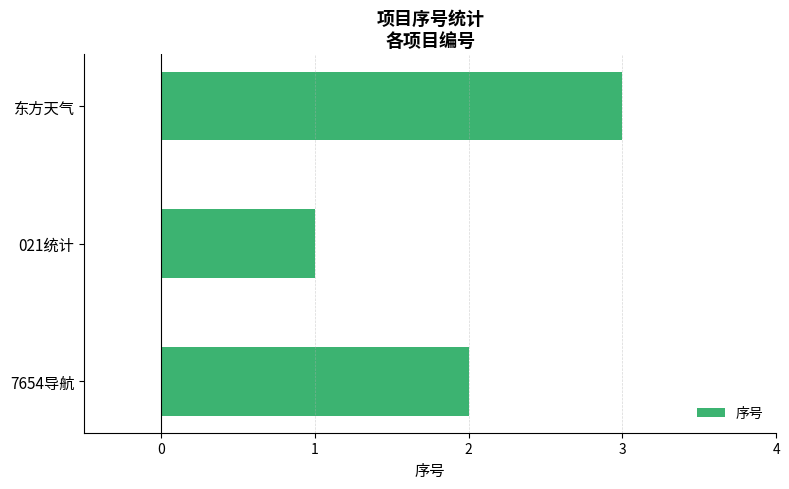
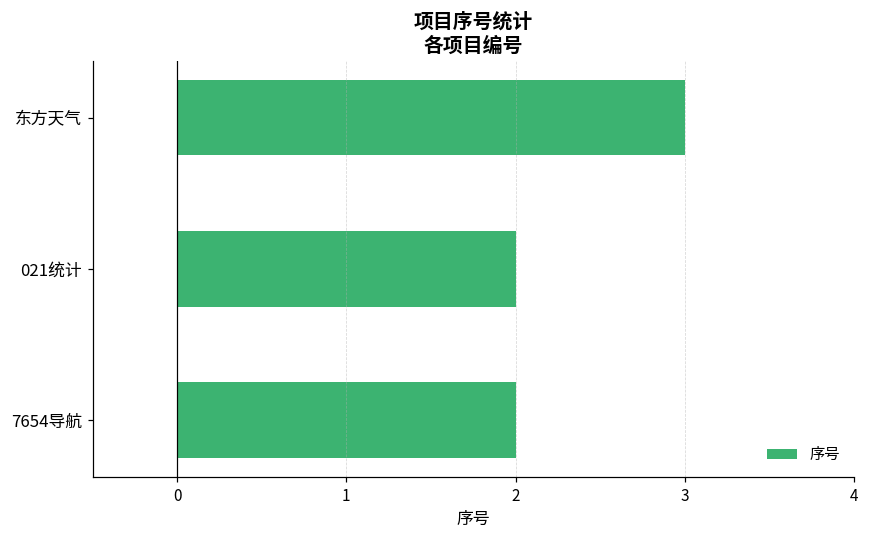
  {
    "东方天气": 3,
-   "021统计": 1,
+   "021统计": 2,
    "7654导航": 2
  }
